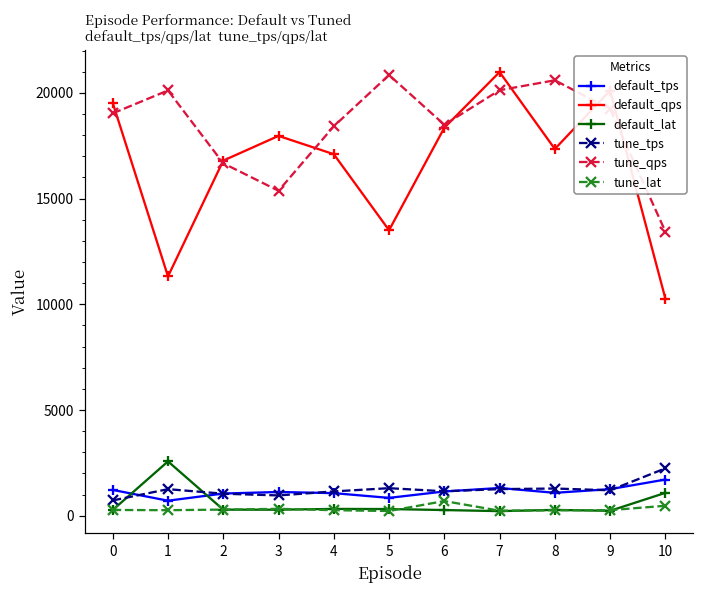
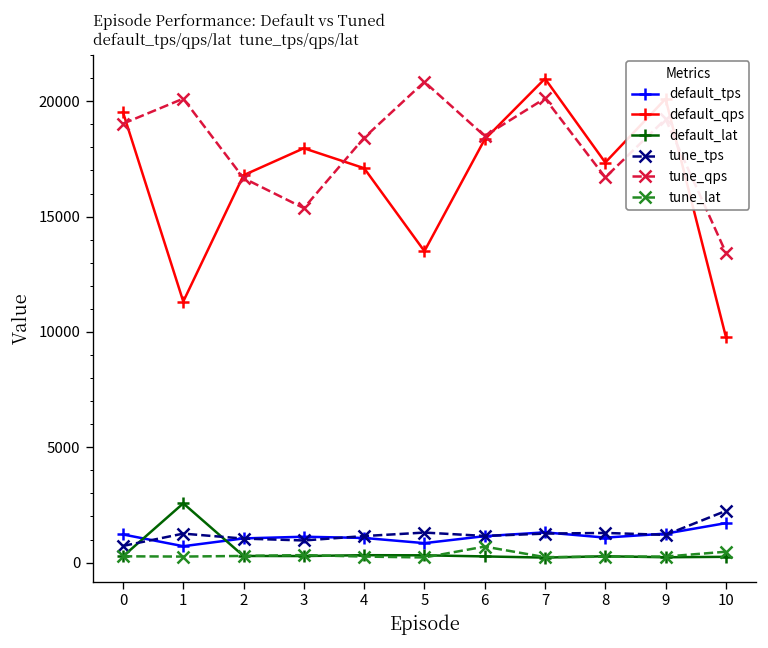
  {
    "default_tps": {
      "0": 1200,
      "1": 700,
      "3": 1100,
      "5": 800,
      "8": 1100,
      "10": 1700
    },
    "default_qps": {
      "0": 19500,
      "1": 11300,
      "3": 18000,
      "4": 17100,
      "5": 13500,
      "6": 18300,
      "7": 21000,
      "8": 17300,
-     "10": 10300
+     "10": 9800
    },
    "default_lat": {
      "1": 2600,
      "6": 300,
-     "10": 1100
+     "10": 300
    },
    "tune_tps": {
      "0": 700,
      "1": 1300,
      "3": 1000,
      "5": 1300,
      "8": 1300,
      "10": 2200
    },
    "tune_qps": {
      "0": 19000,
      "1": 20100,
      "3": 15400,
      "4": 18400,
      "5": 20800,
      "6": 18500,
      "7": 20100,
-     "8": 20600,
+     "8": 16700,
      "10": 13400
    },
    "tune_lat": {
      "1": 300,
      "6": 700,
      "10": 500
    }
  }
